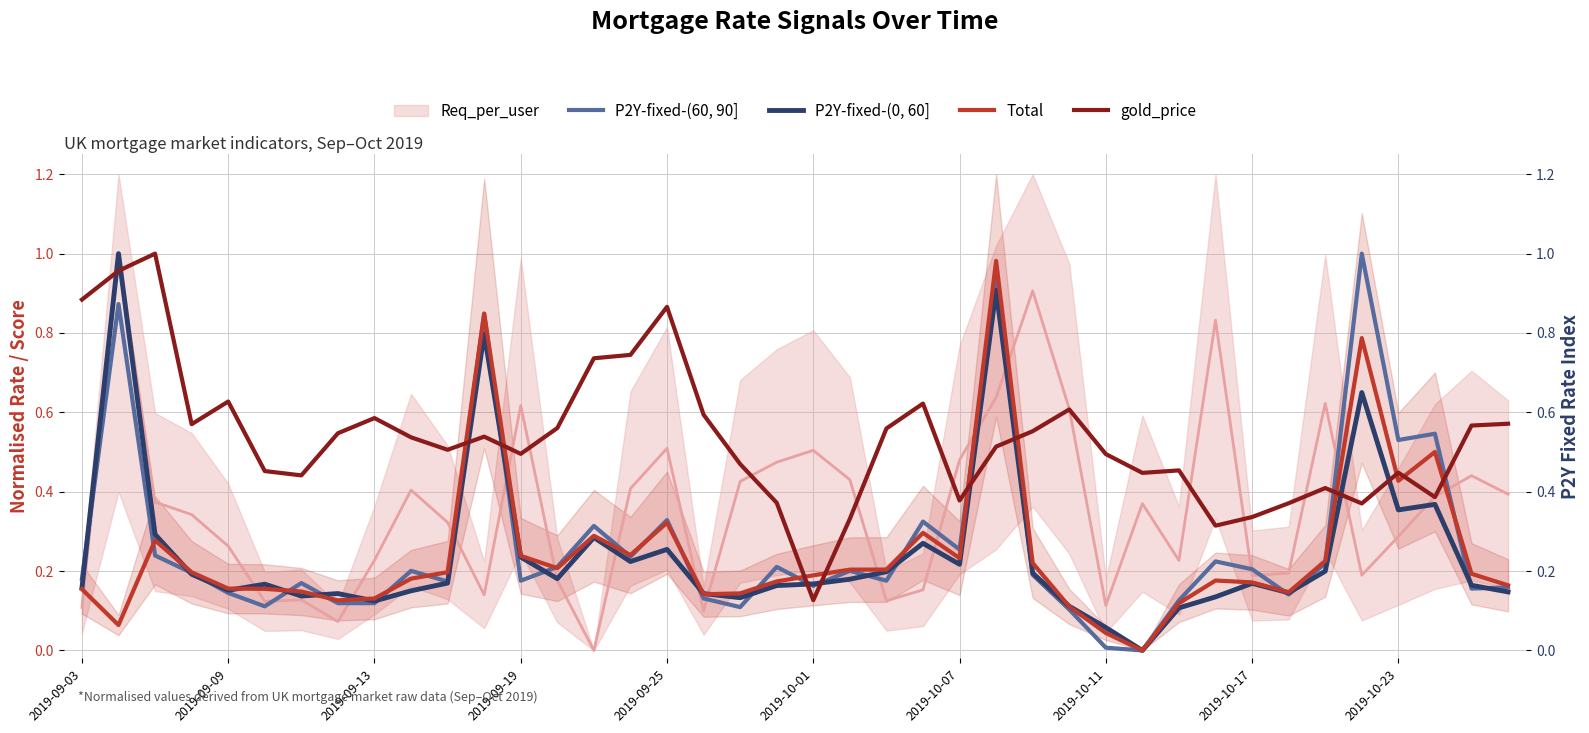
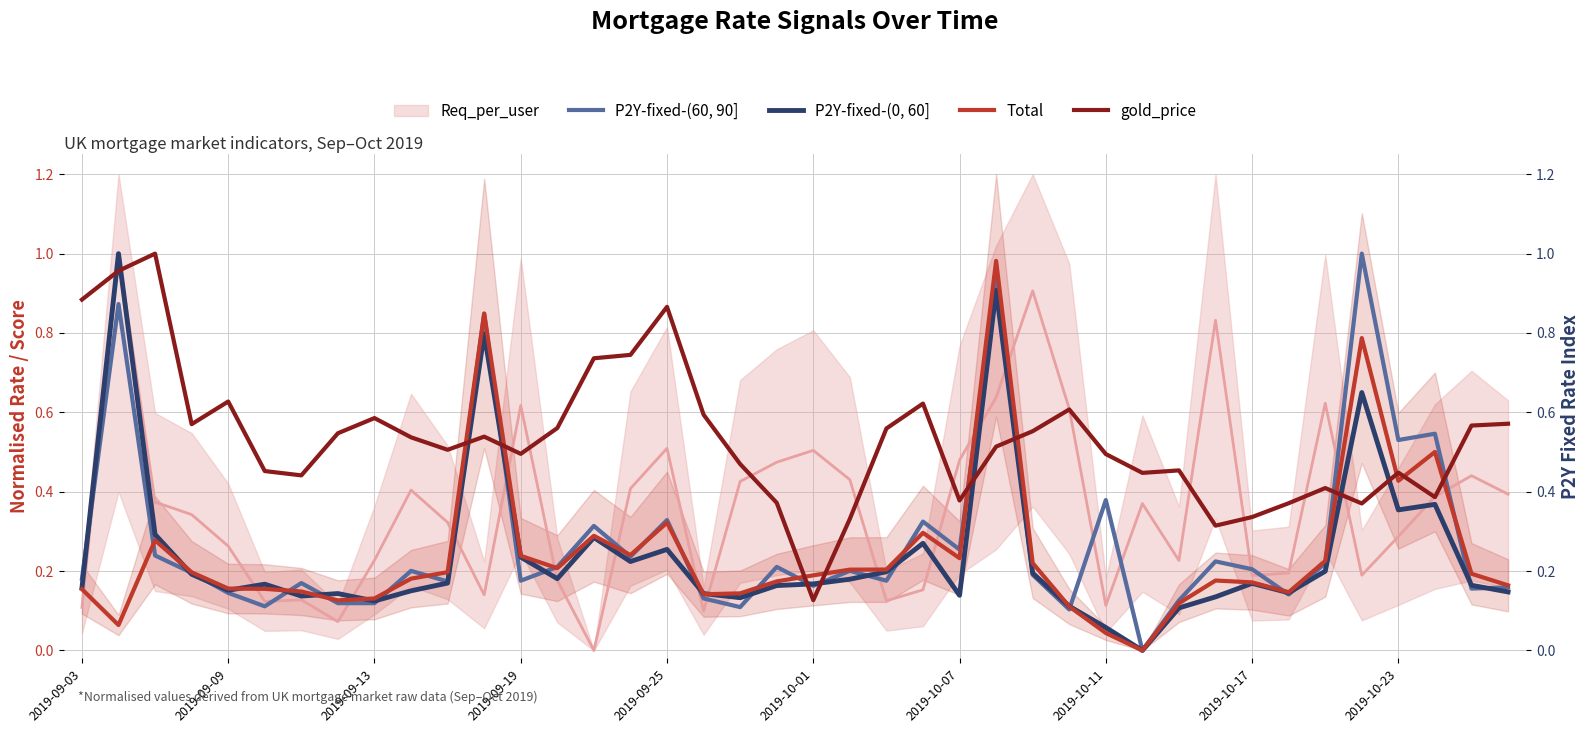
  {
    "P2Y-fixed-(60, 90]": {
      "2019-09-03": 0.18,
      "2019-09-09": 0.14,
      "2019-09-19": 0.18,
      "2019-09-25": 0.33,
      "2019-10-07": 0.25,
-     "2019-10-11": 0.01,
+     "2019-10-11": 0.38,
      "2019-10-17": 0.20,
      "2019-10-23": 0.53
    },
    "P2Y-fixed-(0, 60]": {
      "2019-09-25": 0.25,
-     "2019-10-07": 0.22,
+     "2019-10-07": 0.14,
      "2019-10-23": 0.35
    },
    "gold_price": {
      "2019-09-03": 0.88,
      "2019-09-09": 0.63,
      "2019-09-13": 0.59,
      "2019-09-19": 0.50,
      "2019-09-25": 0.87,
      "2019-10-01": 0.13,
      "2019-10-07": 0.38,
      "2019-10-11": 0.49,
      "2019-10-17": 0.34,
      "2019-10-23": 0.45
    }
  }
